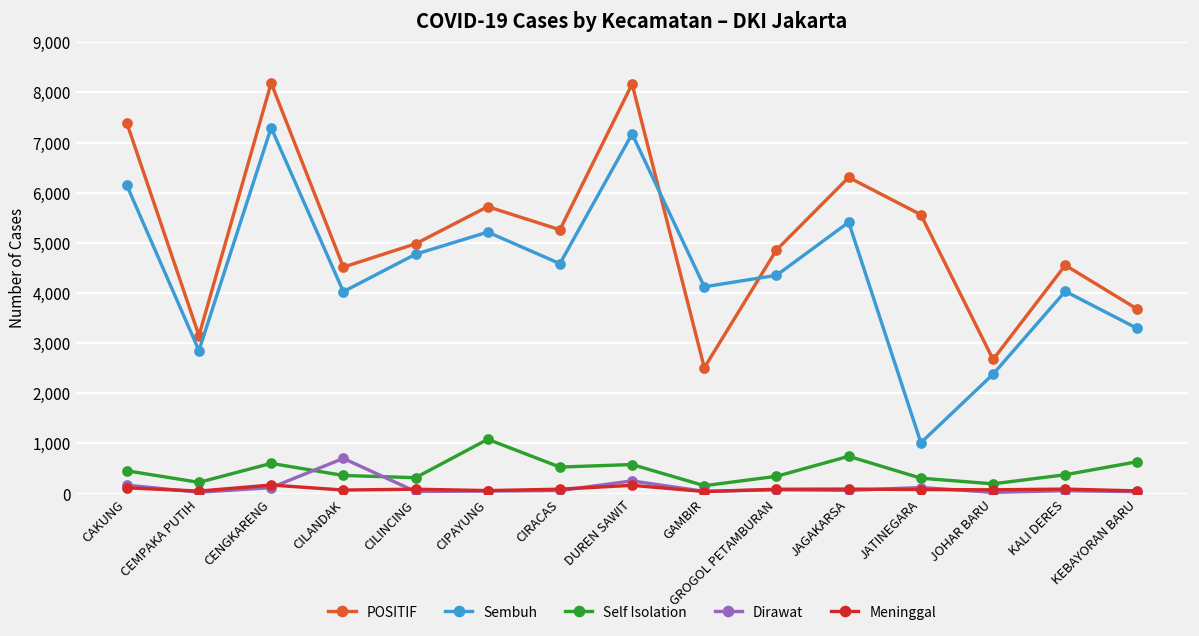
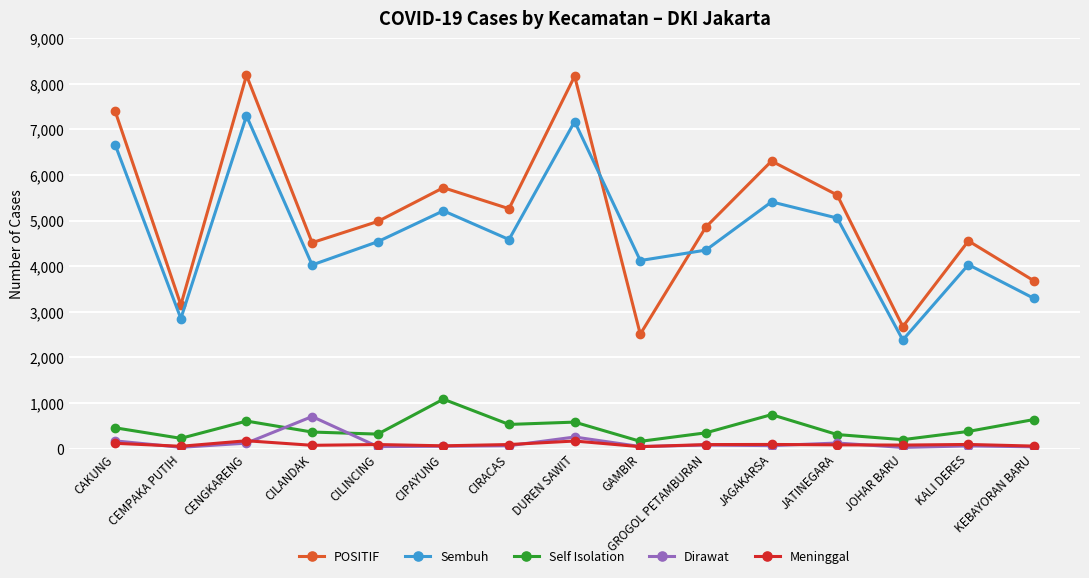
  {
    "Sembuh": {
-     "CAKUNG": "6,200",
+     "CAKUNG": "6,700",
      "CEMPAKA PUTIH": "2,900",
      "CENGKARENG": "7,300",
      "CILANDAK": "4,000",
-     "CILINCING": "4,800",
+     "CILINCING": "4,500",
      "CIPAYUNG": "5,200",
      "CIRACAS": "4,600",
      "DUREN SAWIT": "7,200",
      "GAMBIR": "4,100",
      "GROGOL PETAMBURAN": "4,400",
      "JAGAKARSA": "5,400",
-     "JATINEGARA": "1,000",
+     "JATINEGARA": "5,100",
      "JOHAR BARU": "2,400",
      "KALI DERES": "4,000",
      "KEBAYORAN BARU": "3,300"
    },
    "Self Isolation": {
      "CAKUNG": "500",
      "CEMPAKA PUTIH": "200",
      "CENGKARENG": "600",
      "CILANDAK": "400",
      "CILINCING": "300",
      "CIPAYUNG": "1,100",
      "CIRACAS": "500",
      "DUREN SAWIT": "600",
      "GAMBIR": "200",
      "GROGOL PETAMBURAN": "300",
      "JAGAKARSA": "700",
      "JATINEGARA": "300",
      "JOHAR BARU": "200",
      "KALI DERES": "400",
      "KEBAYORAN BARU": "600"
    },
    "Dirawat": {
      "CILANDAK": "700",
      "DUREN SAWIT": "300"
    }
  }
